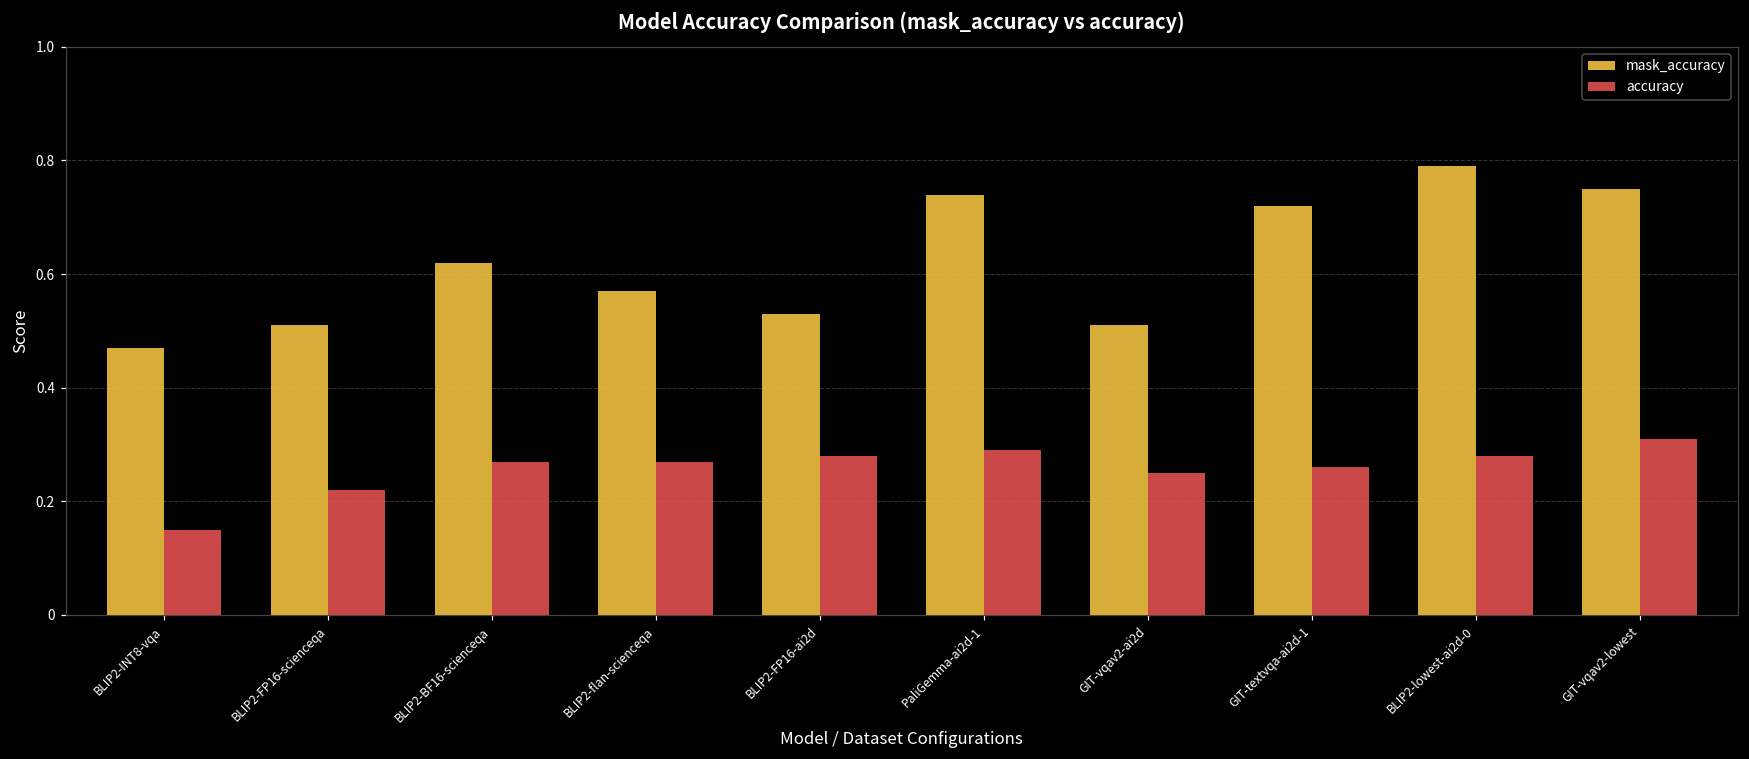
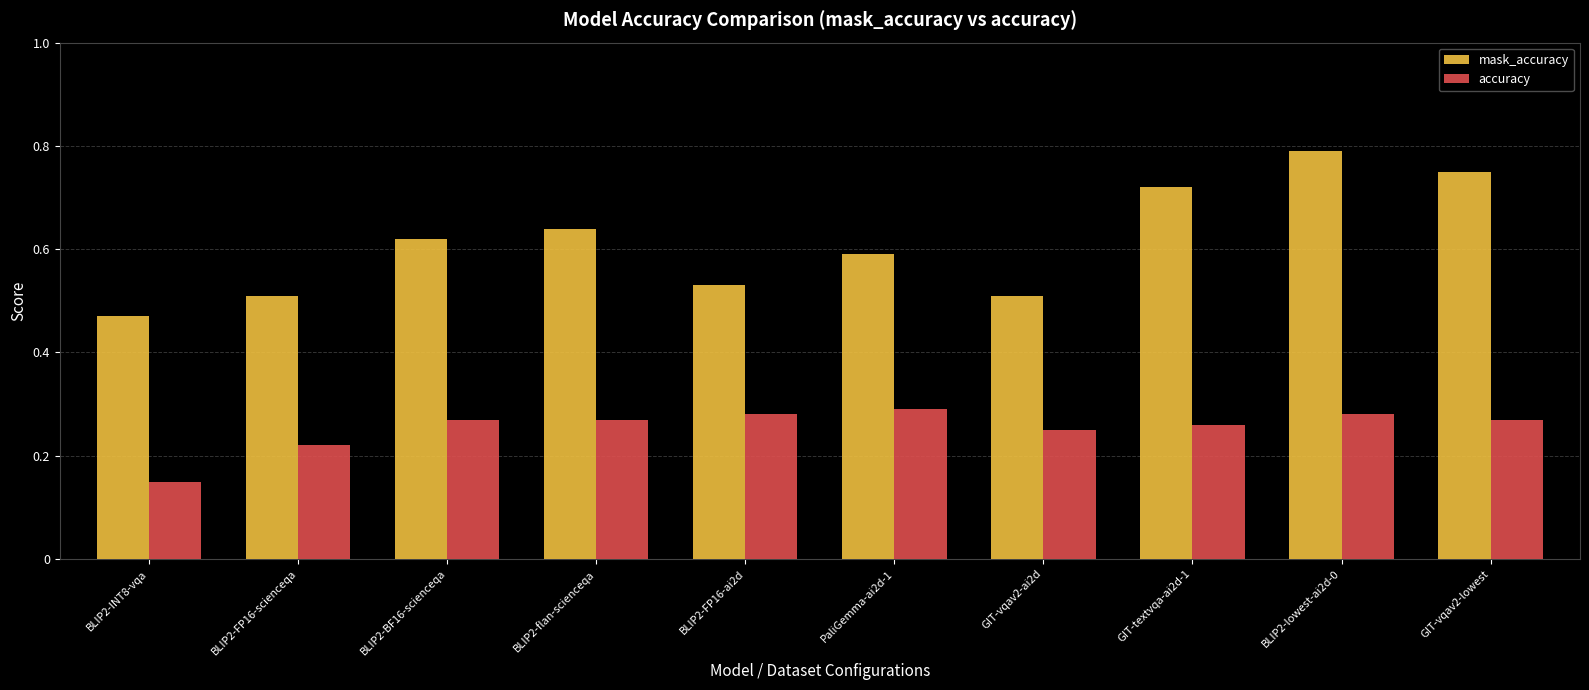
  {
    "mask_accuracy": {
      "BLIP2-INT8-vqa": 0.47,
      "BLIP2-FP16-scienceqa": 0.51,
      "BLIP2-BF16-scienceqa": 0.62,
-     "BLIP2-flan-scienceqa": 0.57,
+     "BLIP2-flan-scienceqa": 0.64,
      "BLIP2-FP16-ai2d": 0.53,
-     "PaliGemma-ai2d-1": 0.74,
+     "PaliGemma-ai2d-1": 0.59,
      "GIT-vqav2-ai2d": 0.51,
      "GIT-textvqa-ai2d-1": 0.72,
      "BLIP2-lowest-ai2d-0": 0.79,
      "GIT-vqav2-lowest": 0.75
    },
    "accuracy": {
      "BLIP2-INT8-vqa": 0.15,
      "BLIP2-FP16-scienceqa": 0.22,
      "BLIP2-BF16-scienceqa": 0.27,
      "BLIP2-flan-scienceqa": 0.27,
      "BLIP2-FP16-ai2d": 0.28,
      "PaliGemma-ai2d-1": 0.29,
      "GIT-vqav2-ai2d": 0.25,
      "GIT-textvqa-ai2d-1": 0.26,
      "BLIP2-lowest-ai2d-0": 0.28,
-     "GIT-vqav2-lowest": 0.31
+     "GIT-vqav2-lowest": 0.27
    }
  }
